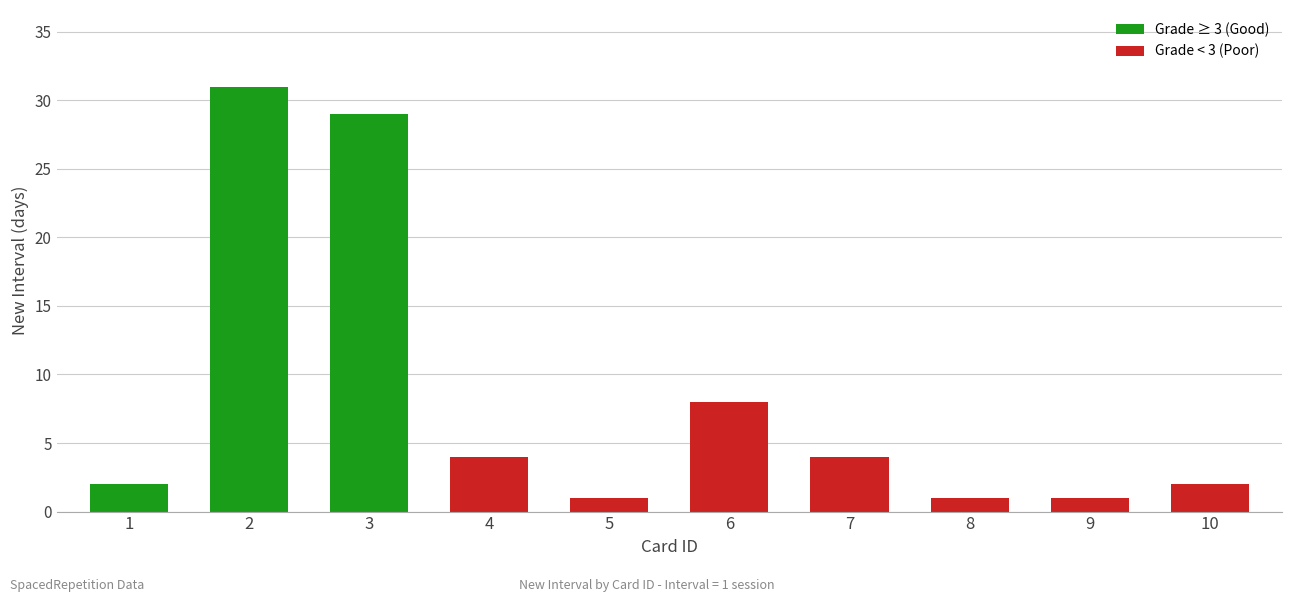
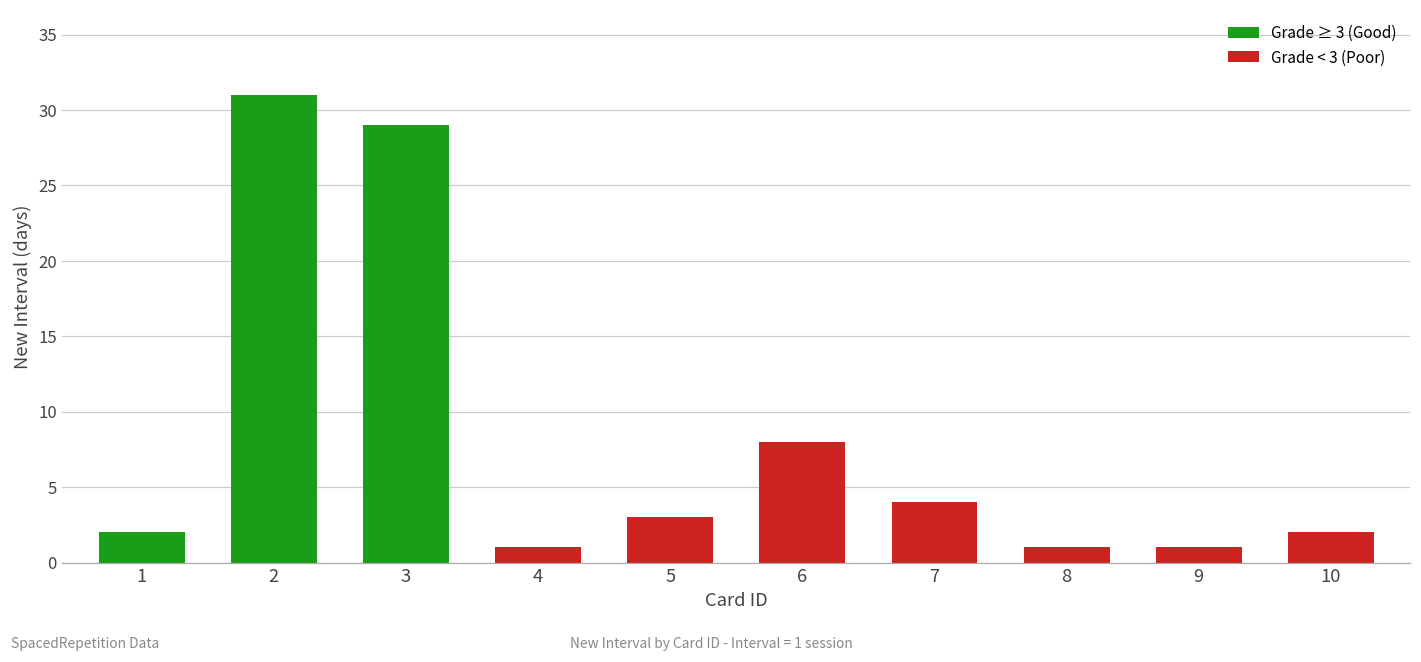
  {
    "1": 2,
    "2": 31,
    "3": 29,
-   "4": 4,
-   "5": 1,
+   "4": 1,
+   "5": 3,
    "6": 8,
    "7": 4,
    "8": 1,
    "9": 1,
    "10": 2
  }
